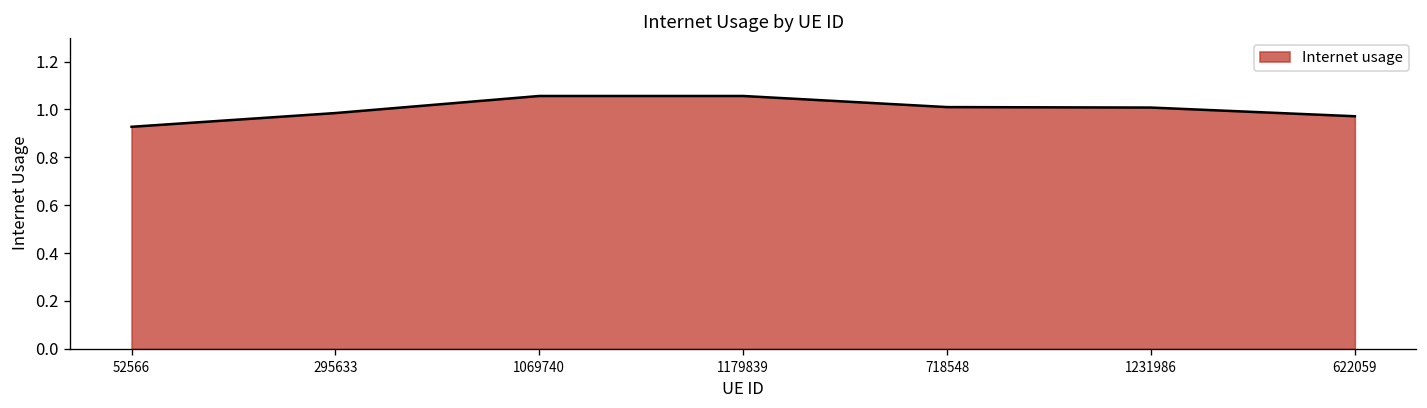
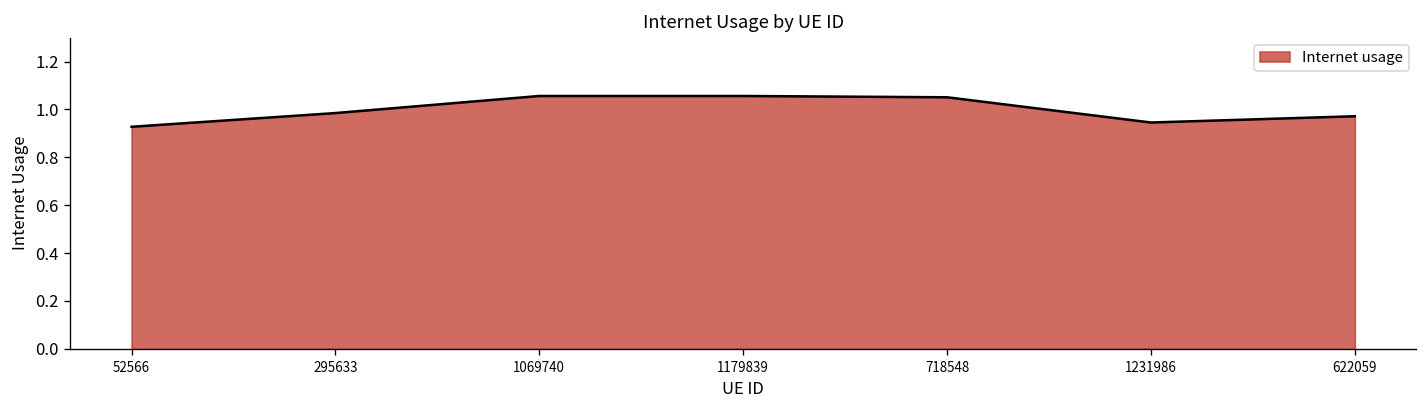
  {
    "52566": 0.93,
    "295633": 0.98,
    "1069740": 1.06,
    "1179839": 1.06,
-   "718548": 1.01,
-   "1231986": 1.01,
+   "718548": 1.05,
+   "1231986": 0.95,
    "622059": 0.97
  }
